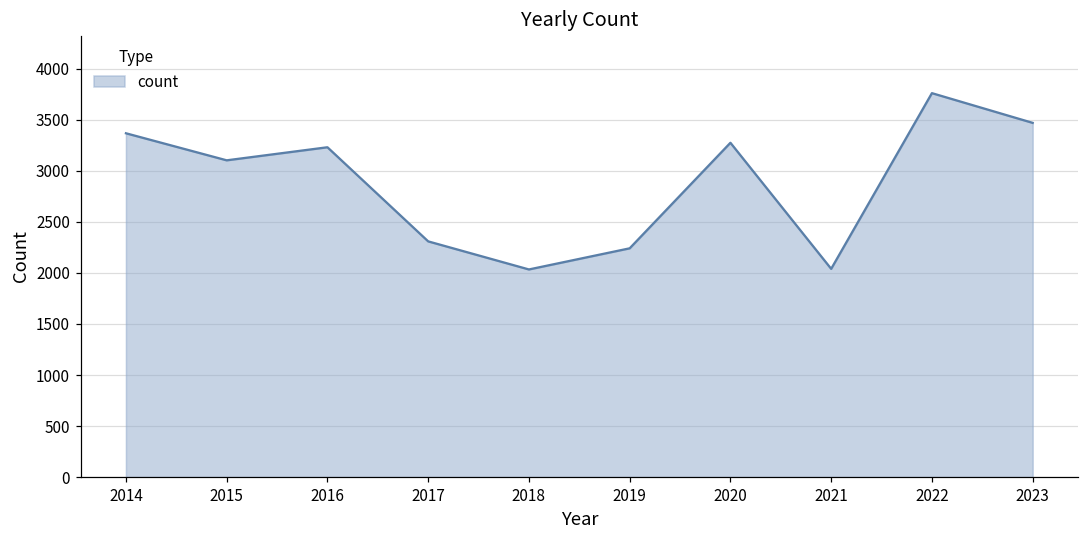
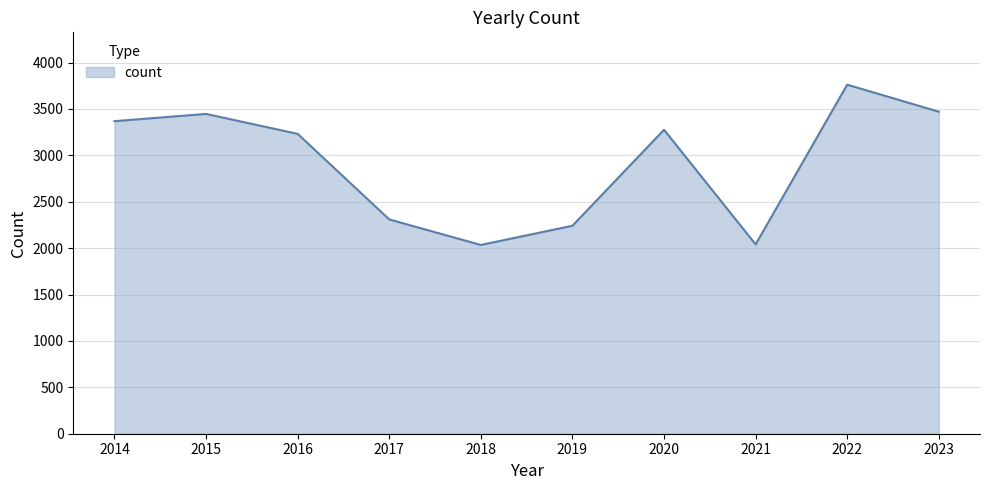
  {
    "2014": 3400,
-   "2015": 3100,
+   "2015": 3400,
    "2016": 3200,
    "2017": 2300,
    "2018": 2000,
    "2019": 2200,
    "2020": 3300,
    "2021": 2000,
    "2022": 3800,
    "2023": 3500
  }
